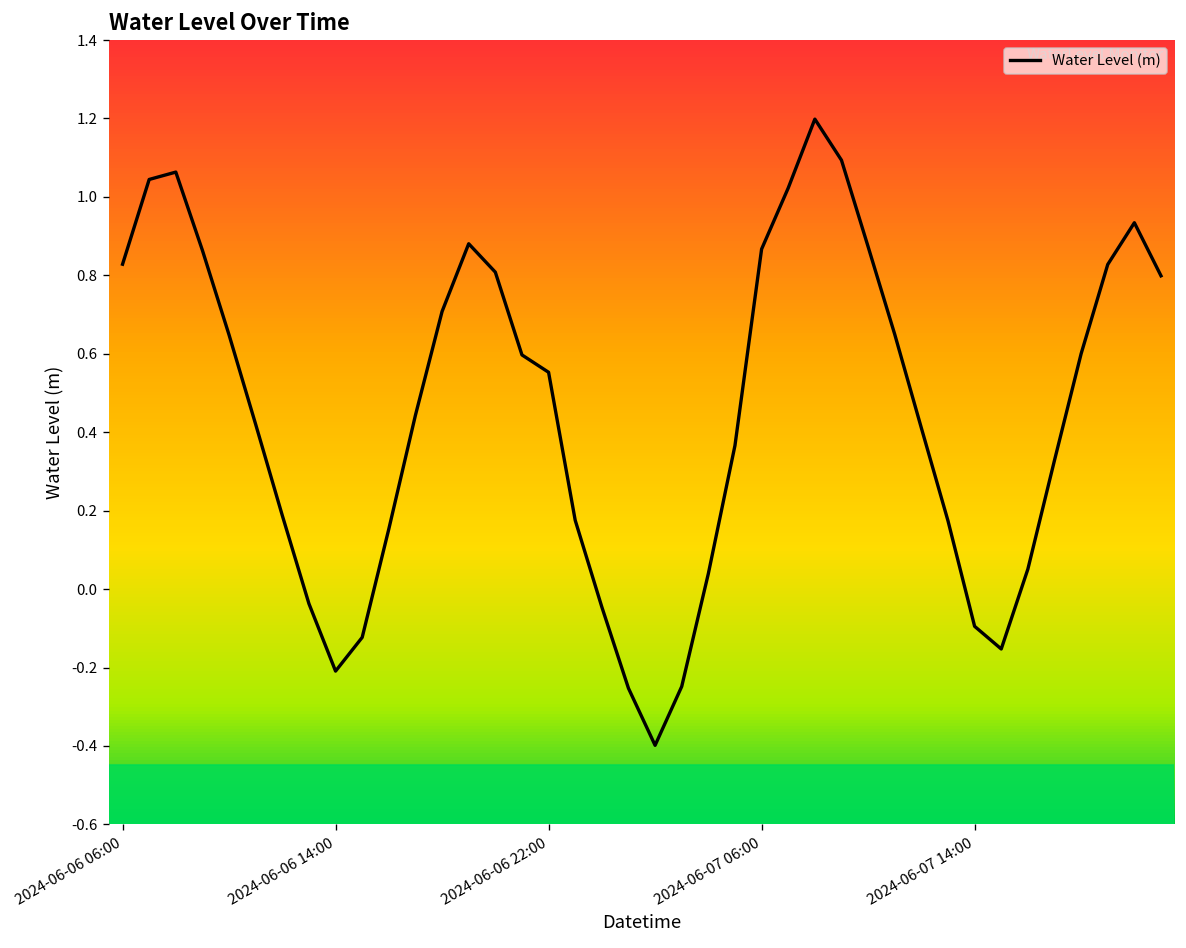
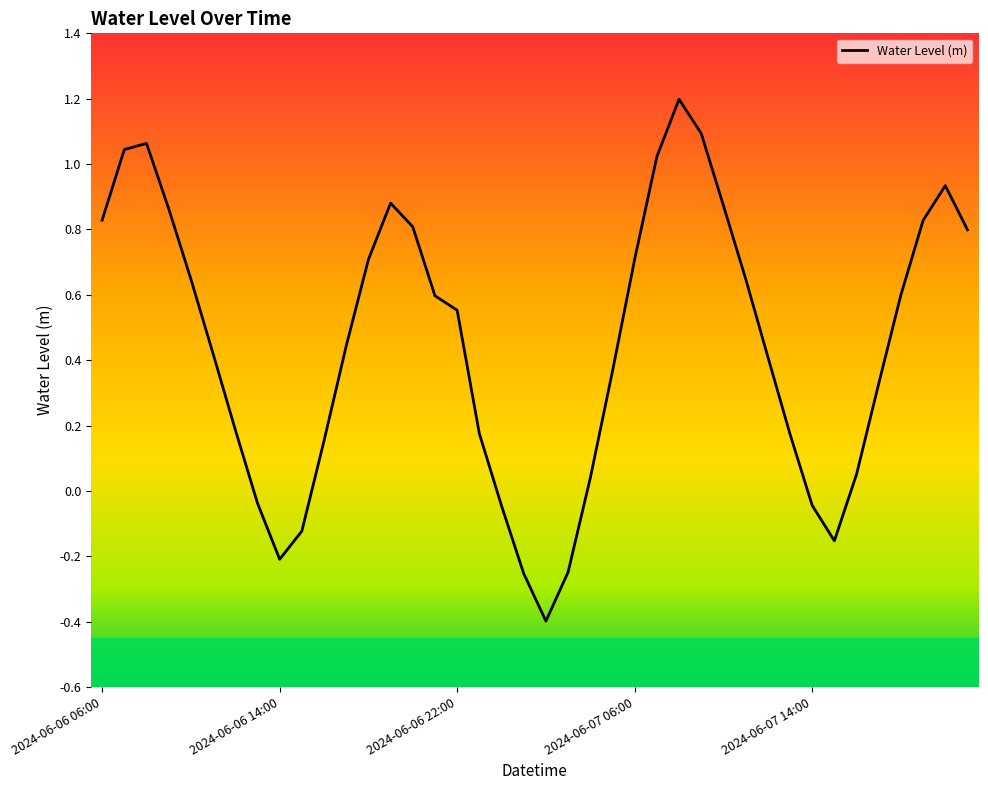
  {
    "2024-06-06 06:00": 0.84,
    "2024-06-06 14:00": -0.19,
    "2024-06-06 22:00": 0.56,
-   "2024-06-07 06:00": 0.87,
-   "2024-06-07 14:00": -0.08
+   "2024-06-07 06:00": 0.72,
+   "2024-06-07 14:00": -0.03
  }
